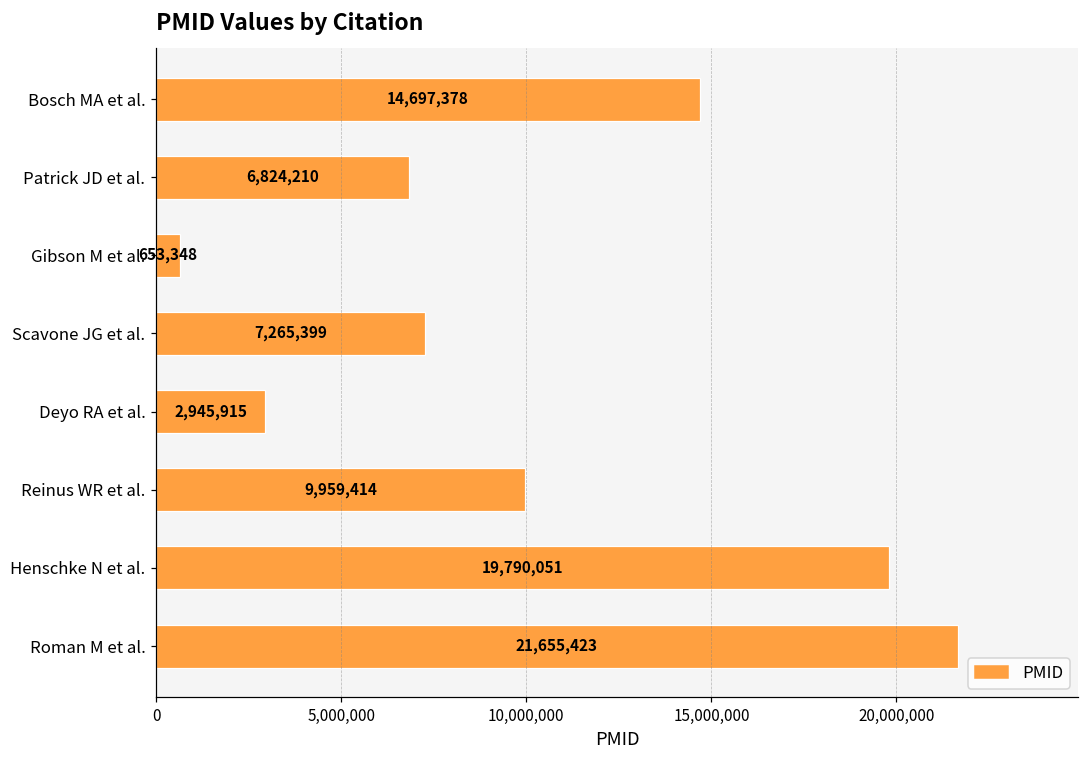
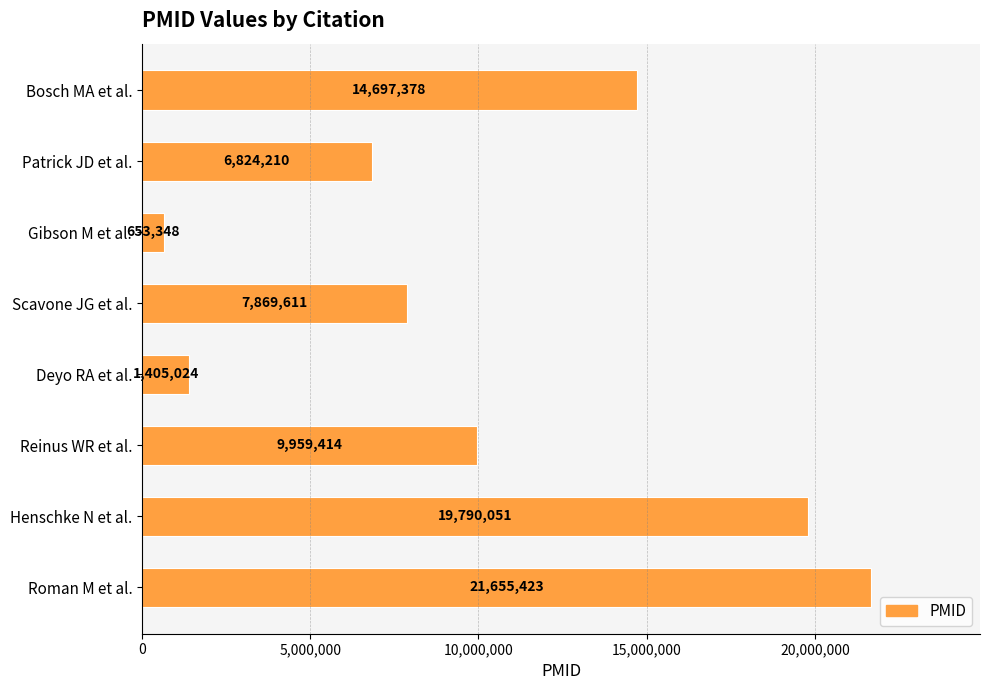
  {
    "Bosch MA et al.": "14,697,378",
    "Patrick JD et al.": "6,824,210",
    "Gibson M et al.": "653,348",
-   "Scavone JG et al.": "7,265,399",
-   "Deyo RA et al.": "2,945,915",
+   "Scavone JG et al.": "7,869,611",
+   "Deyo RA et al.": "1,405,024",
    "Reinus WR et al.": "9,959,414",
    "Henschke N et al.": "19,790,051",
    "Roman M et al.": "21,655,423"
  }
